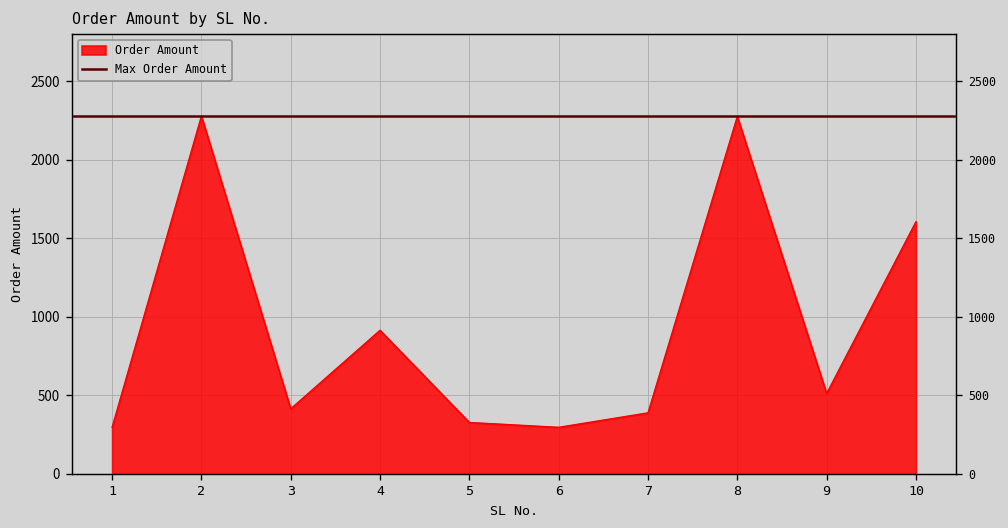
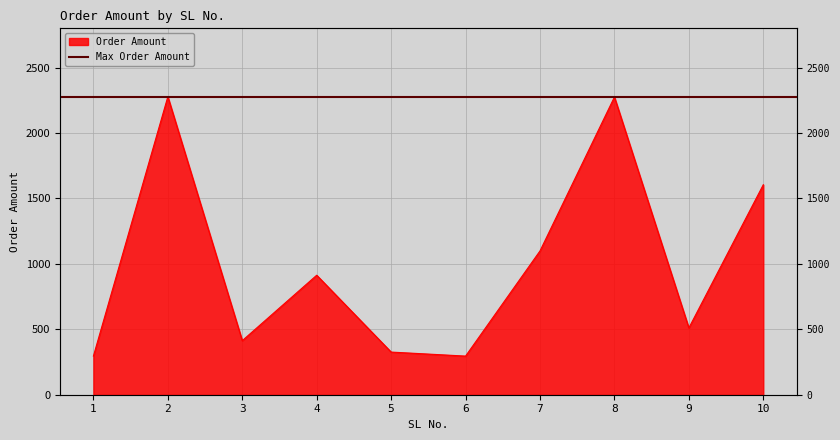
  {
    "1": 300,
    "2": 2280,
    "3": 410,
    "4": 910,
    "5": 330,
    "6": 300,
-   "7": 390,
+   "7": 1100,
    "8": 2280,
    "9": 510,
    "10": 1600
  }
